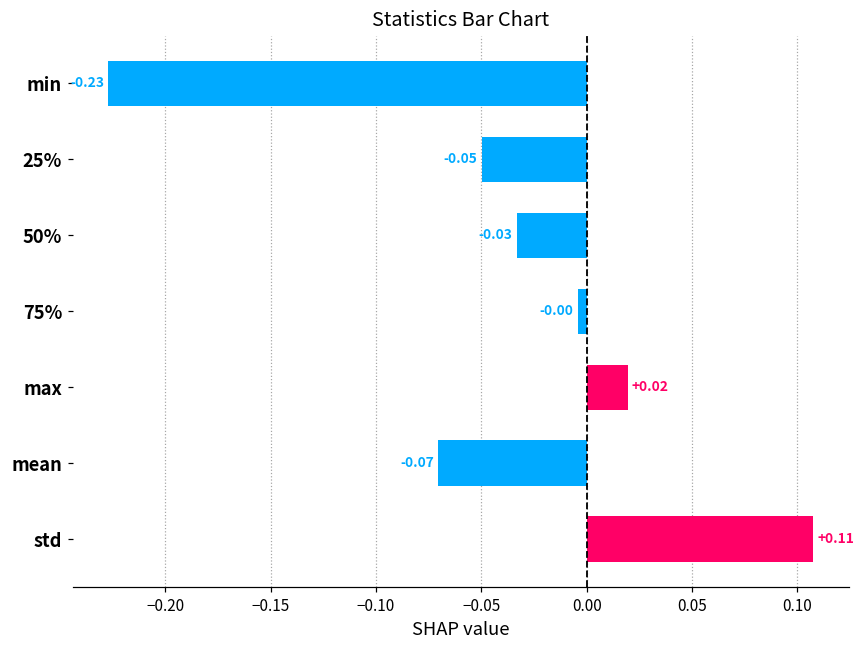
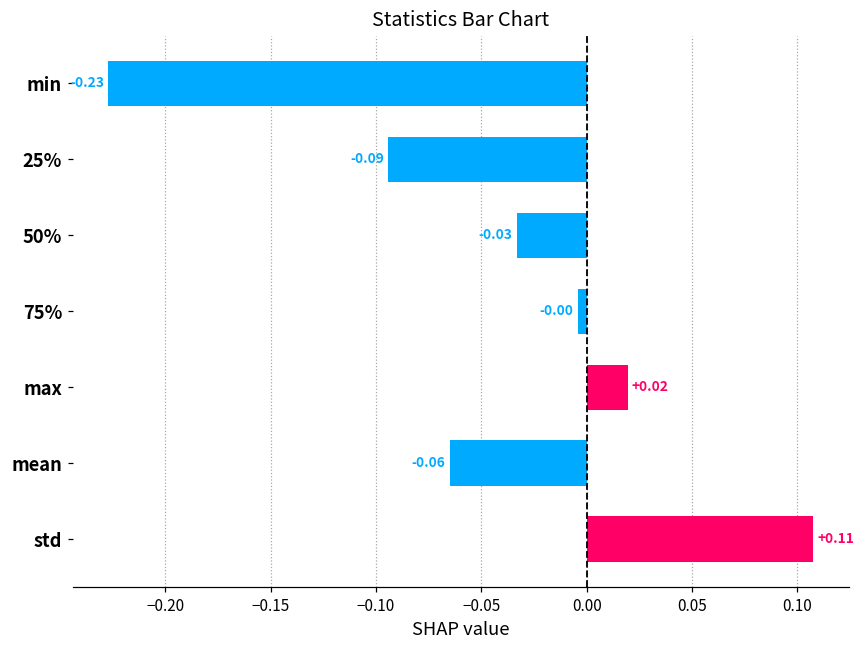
  {
    "min": "-0.23",
-   "25%": "-0.05",
+   "25%": "-0.09",
    "50%": "-0.03",
    "75%": "-0.00",
    "max": "+0.02",
-   "mean": "-0.07",
+   "mean": "-0.06",
    "std": "+0.11"
  }
